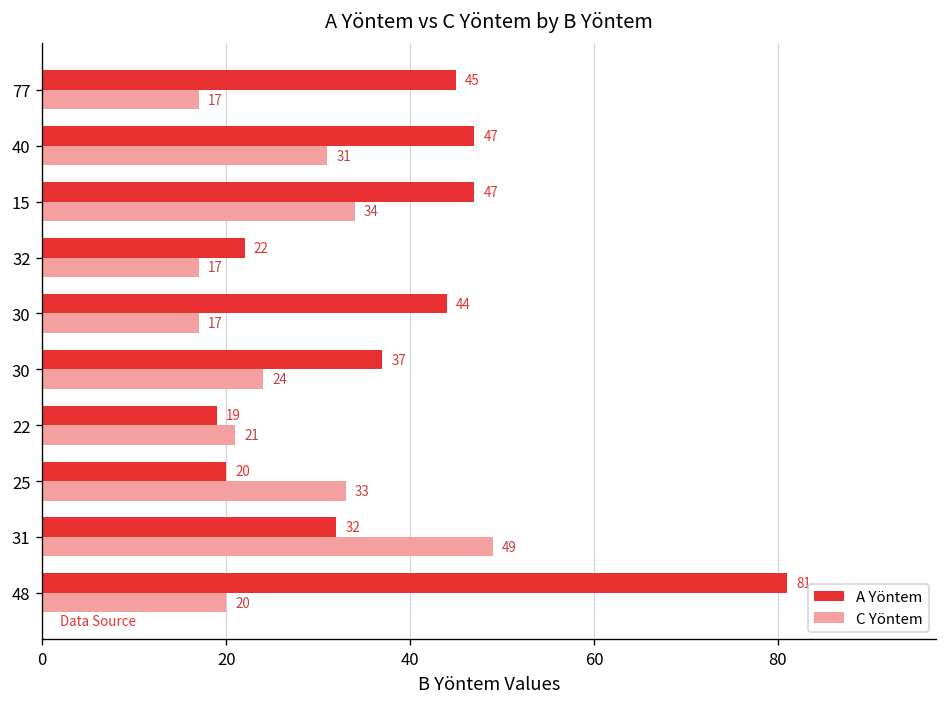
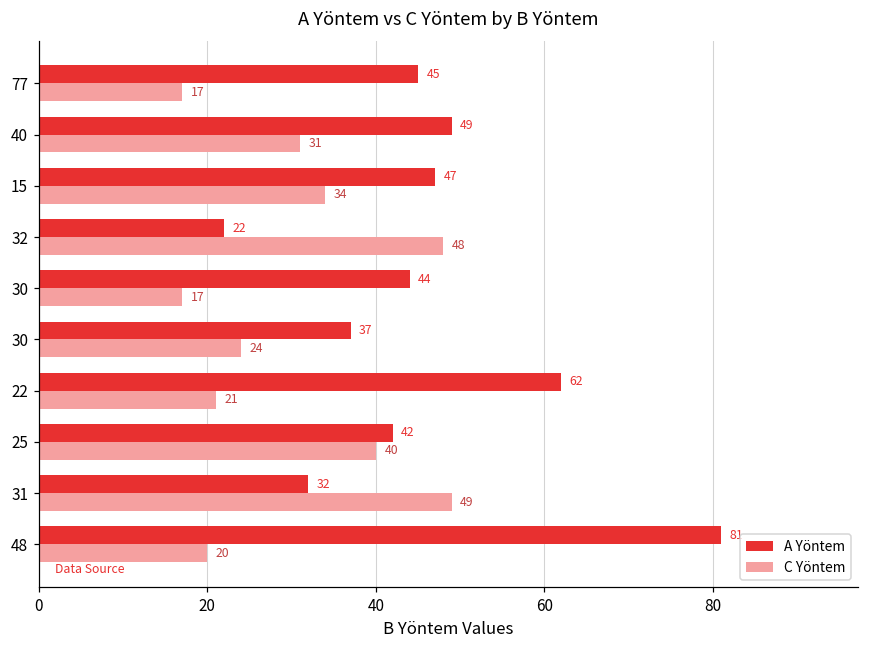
  {
    "A Yöntem": {
      "77": 45,
-     "40": 47,
+     "40": 49,
      "15": 47,
      "32": 22,
-     "22": 19,
-     "25": 20,
+     "22": 62,
+     "25": 42,
      "31": 32
    },
    "C Yöntem": {
      "77": 17,
      "40": 31,
      "15": 34,
-     "32": 17,
+     "32": 48,
      "22": 21,
-     "25": 33,
+     "25": 40,
      "31": 49,
      "48": 20
    }
  }
